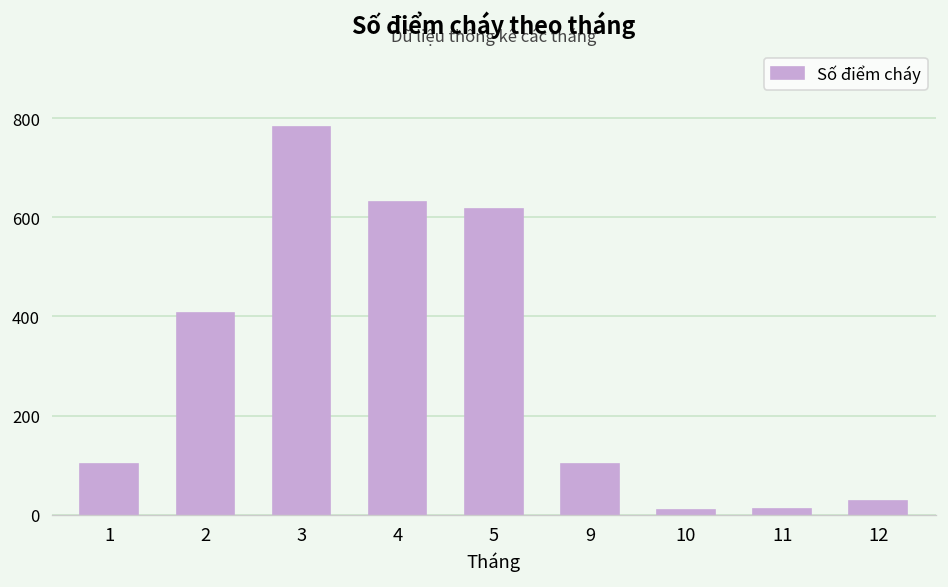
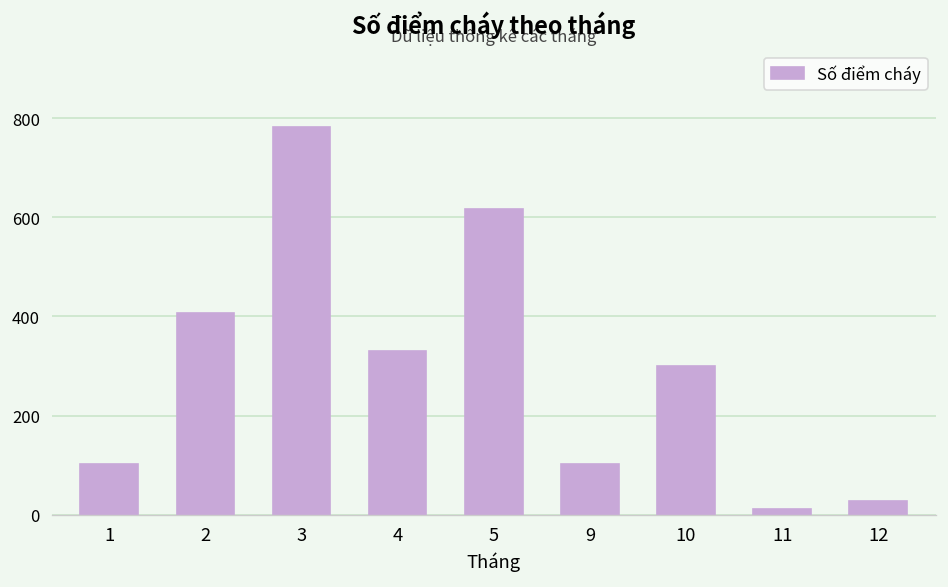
  {
    "1": 100,
    "2": 410,
    "3": 780,
-   "4": 630,
+   "4": 330,
    "5": 620,
    "9": 100,
-   "10": 10,
+   "10": 300,
    "11": 10,
    "12": 30
  }
